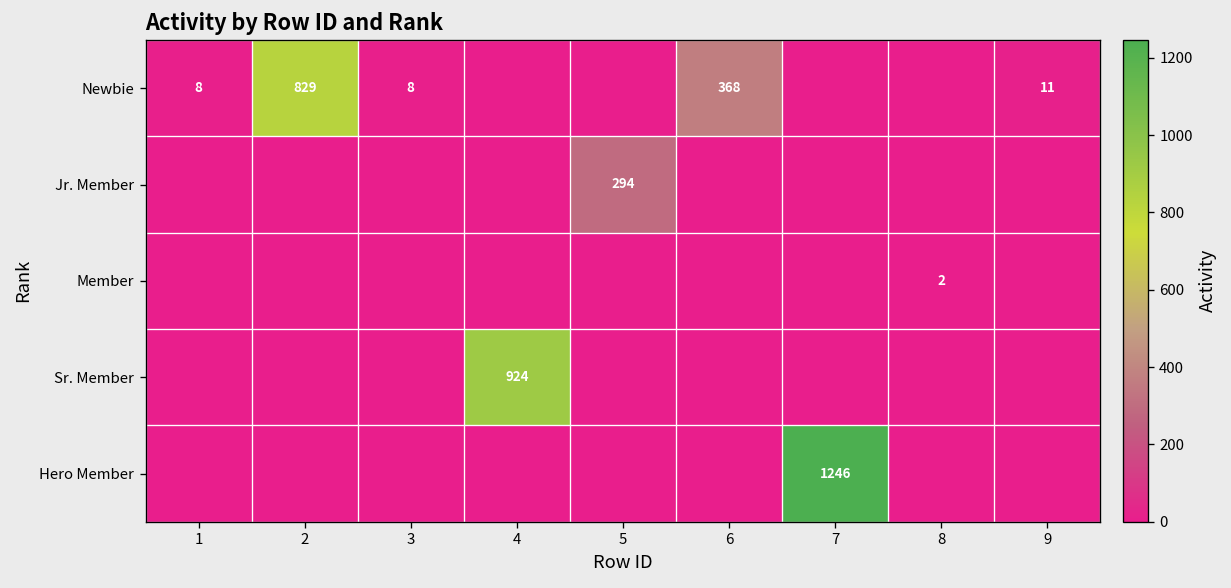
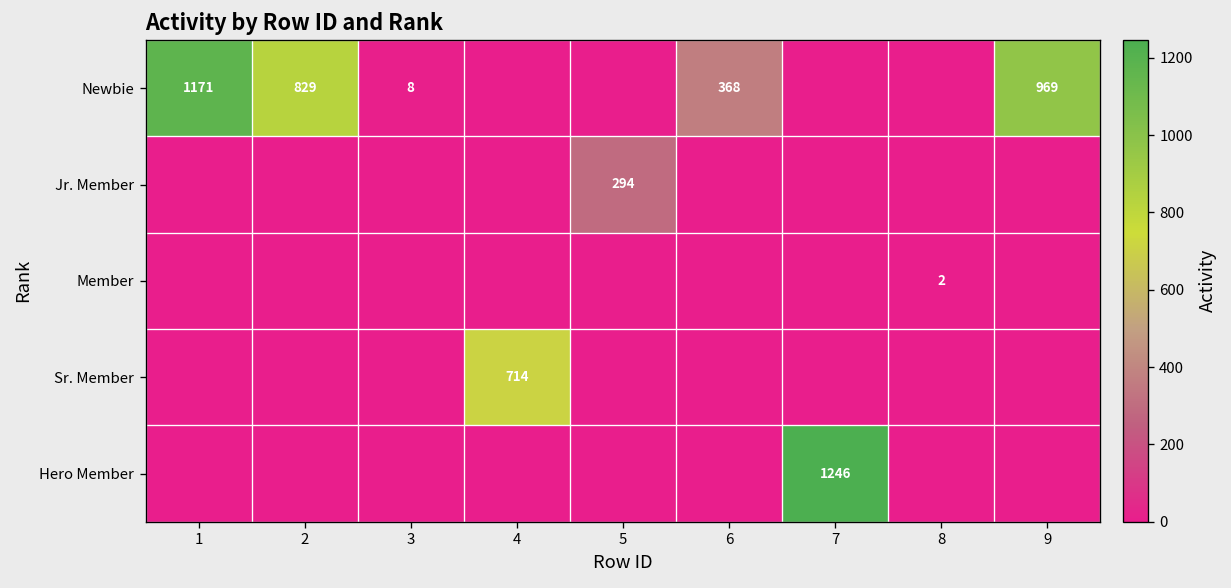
  {
    "Newbie": {
-     "1": 8,
+     "1": 1171,
      "2": 829,
      "3": 8,
      "6": 368,
-     "9": 11
+     "9": 969
    },
    "Jr. Member": {
      "5": 294
    },
    "Member": {
      "8": 2
    },
    "Sr. Member": {
-     "4": 924
+     "4": 714
    },
    "Hero Member": {
      "7": 1246
    }
  }
